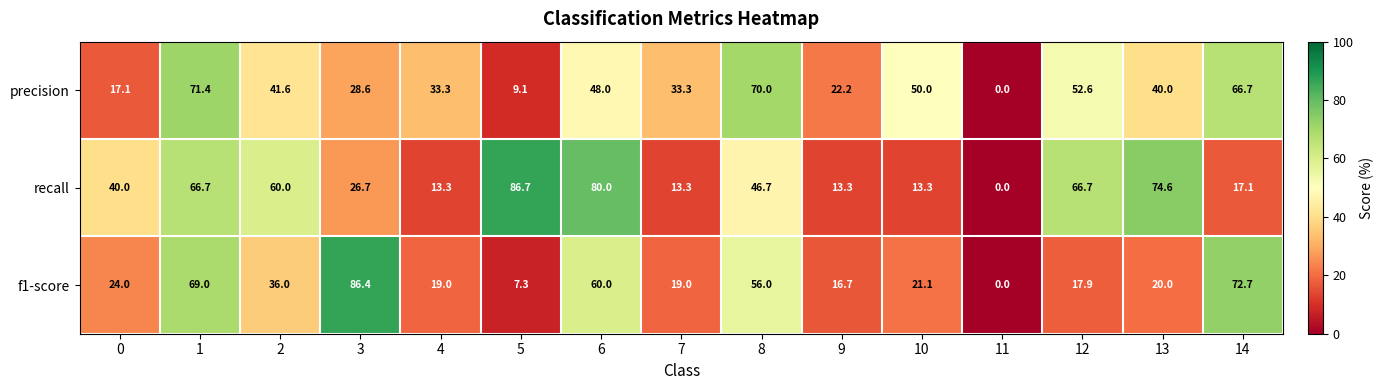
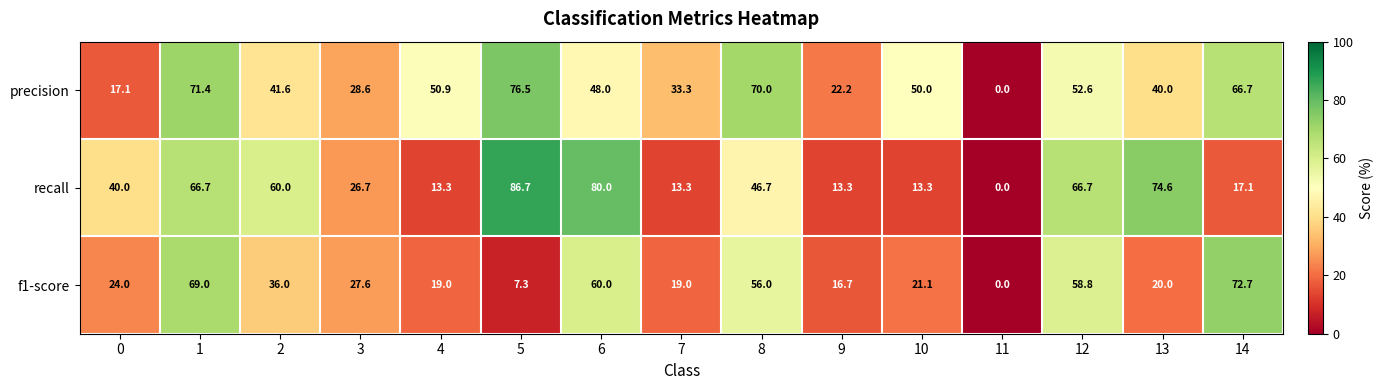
  {
    "precision": {
      "0": 17.1,
      "1": 71.4,
      "2": 41.6,
      "3": 28.6,
-     "4": 33.3,
-     "5": 9.1,
+     "4": 50.9,
+     "5": 76.5,
      "6": 48.0,
      "7": 33.3,
      "8": 70.0,
      "9": 22.2,
      "10": 50.0,
      "11": 0.0,
      "12": 52.6,
      "13": 40.0,
      "14": 66.7
    },
    "recall": {
      "0": 40.0,
      "1": 66.7,
      "2": 60.0,
      "3": 26.7,
      "4": 13.3,
      "5": 86.7,
      "6": 80.0,
      "7": 13.3,
      "8": 46.7,
      "9": 13.3,
      "10": 13.3,
      "11": 0.0,
      "12": 66.7,
      "13": 74.6,
      "14": 17.1
    },
    "f1-score": {
      "0": 24.0,
      "1": 69.0,
      "2": 36.0,
-     "3": 86.4,
+     "3": 27.6,
      "4": 19.0,
      "5": 7.3,
      "6": 60.0,
      "7": 19.0,
      "8": 56.0,
      "9": 16.7,
      "10": 21.1,
      "11": 0.0,
-     "12": 17.9,
+     "12": 58.8,
      "13": 20.0,
      "14": 72.7
    }
  }
